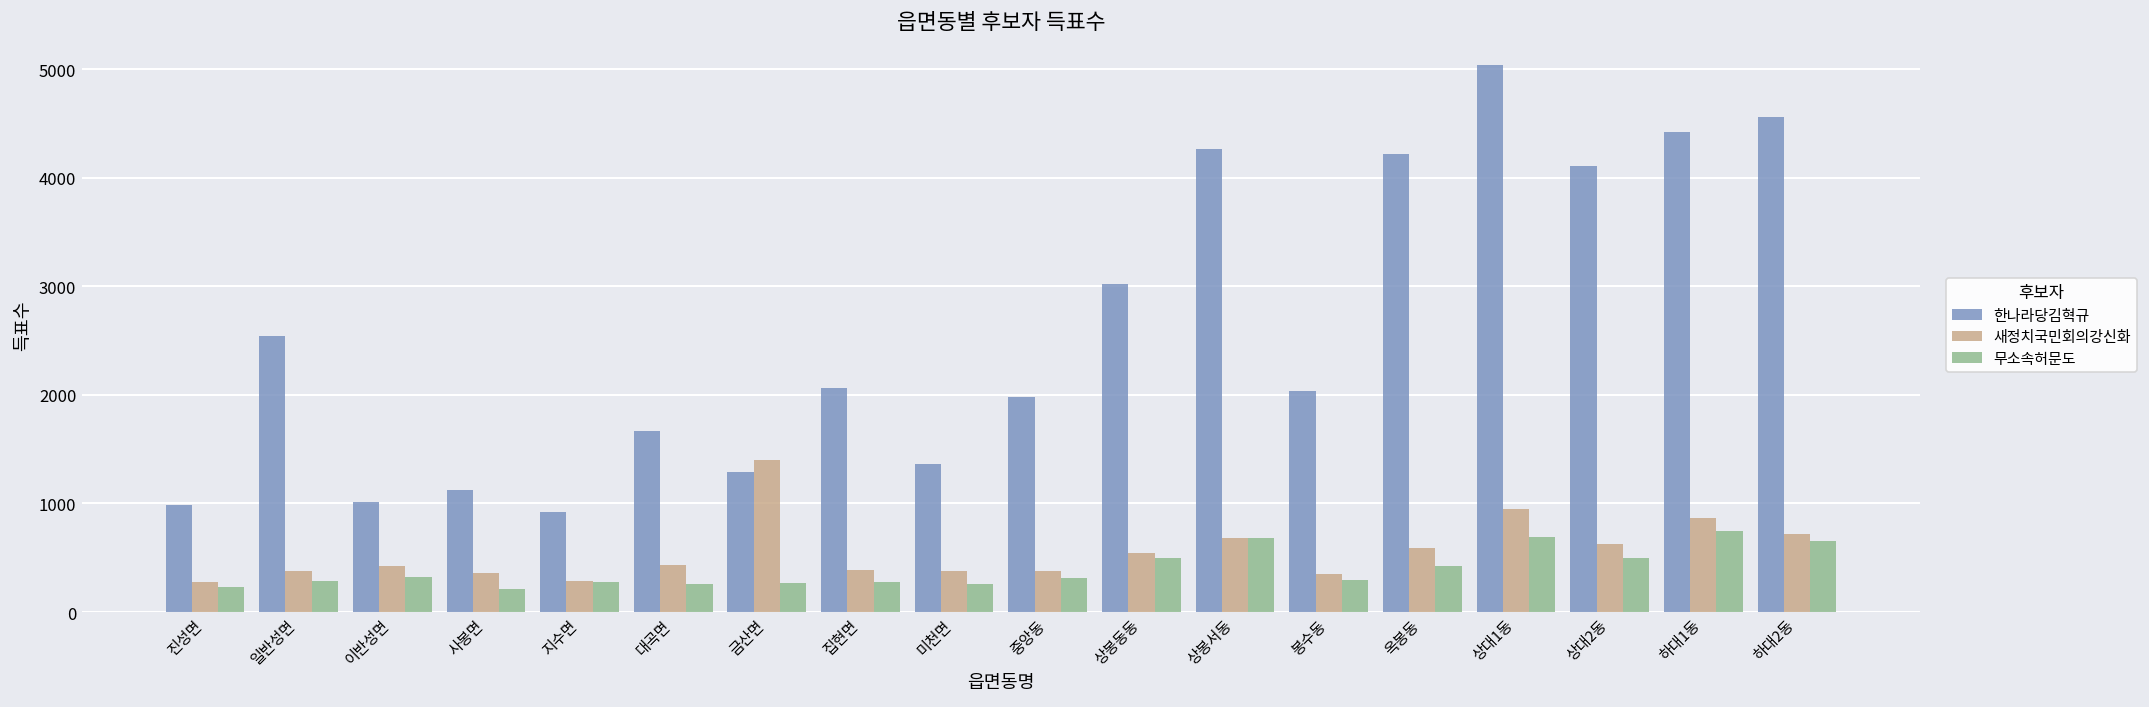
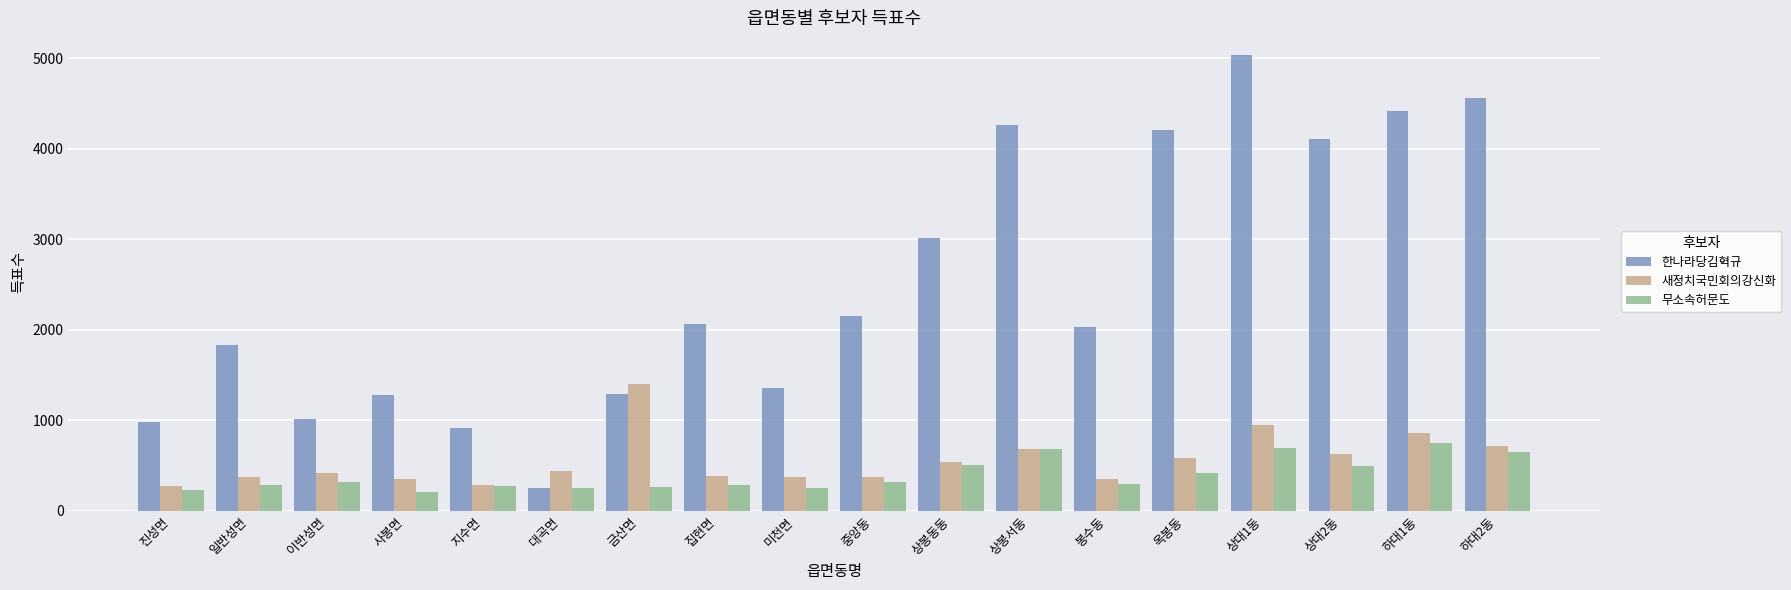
  {
    "한나라당김혁규": {
      "진성면": 1000,
-     "일반성면": 2500,
+     "일반성면": 1800,
      "이반성면": 1000,
-     "사봉면": 1100,
+     "사봉면": 1300,
      "지수면": 900,
-     "대곡면": 1700,
+     "대곡면": 300,
      "금산면": 1300,
      "집현면": 2100,
      "미천면": 1400,
-     "중앙동": 2000,
+     "중앙동": 2200,
      "상봉동동": 3000,
      "상봉서동": 4300,
      "봉수동": 2000,
      "옥봉동": 4200,
      "상대1동": 5000,
      "상대2동": 4100,
      "하대1동": 4400,
      "하대2동": 4600
    }
  }
